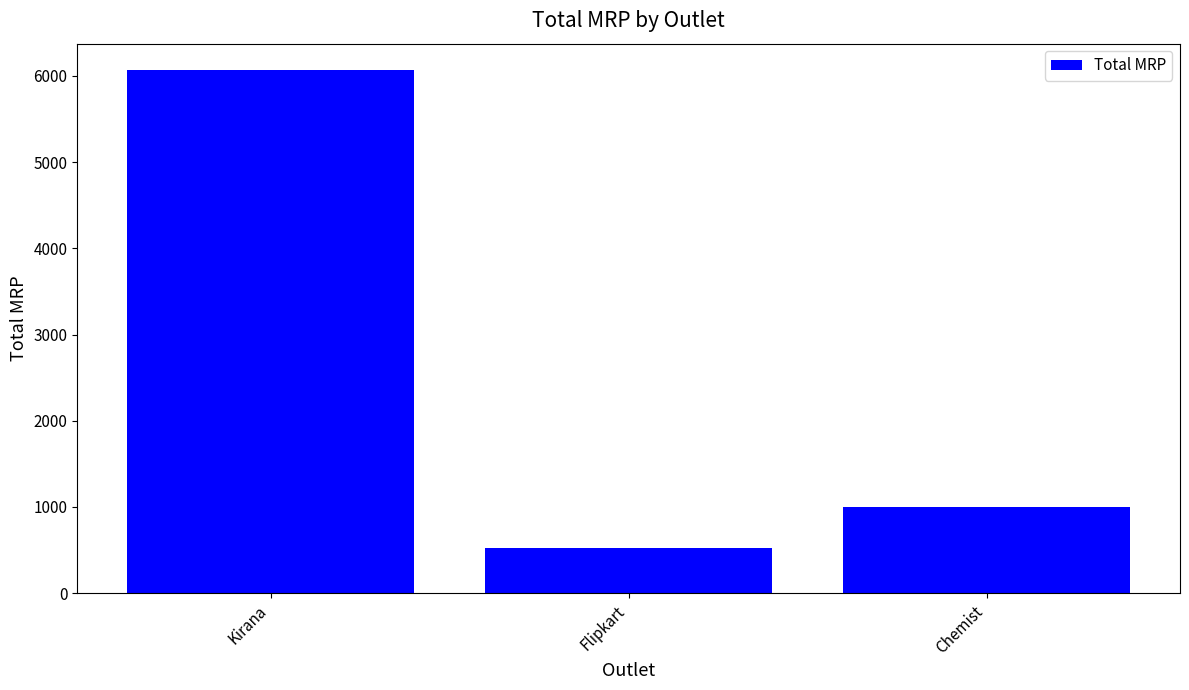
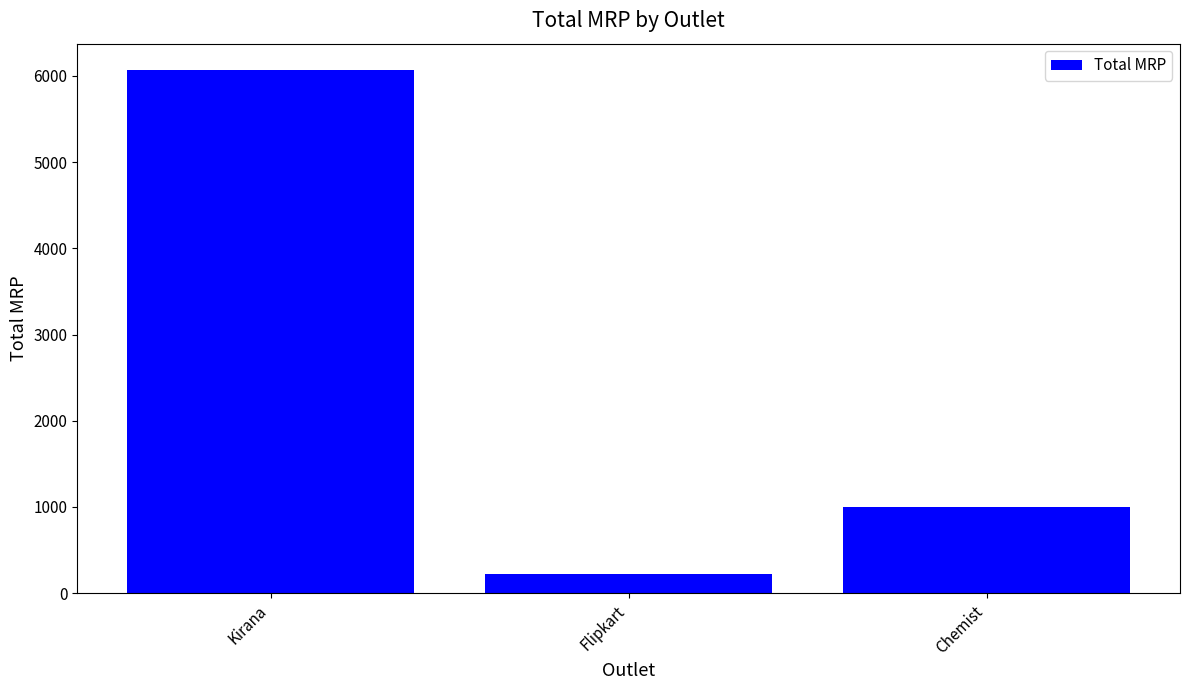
  {
    "Kirana": 6100,
-   "Flipkart": 500,
+   "Flipkart": 200,
    "Chemist": 1000
  }
